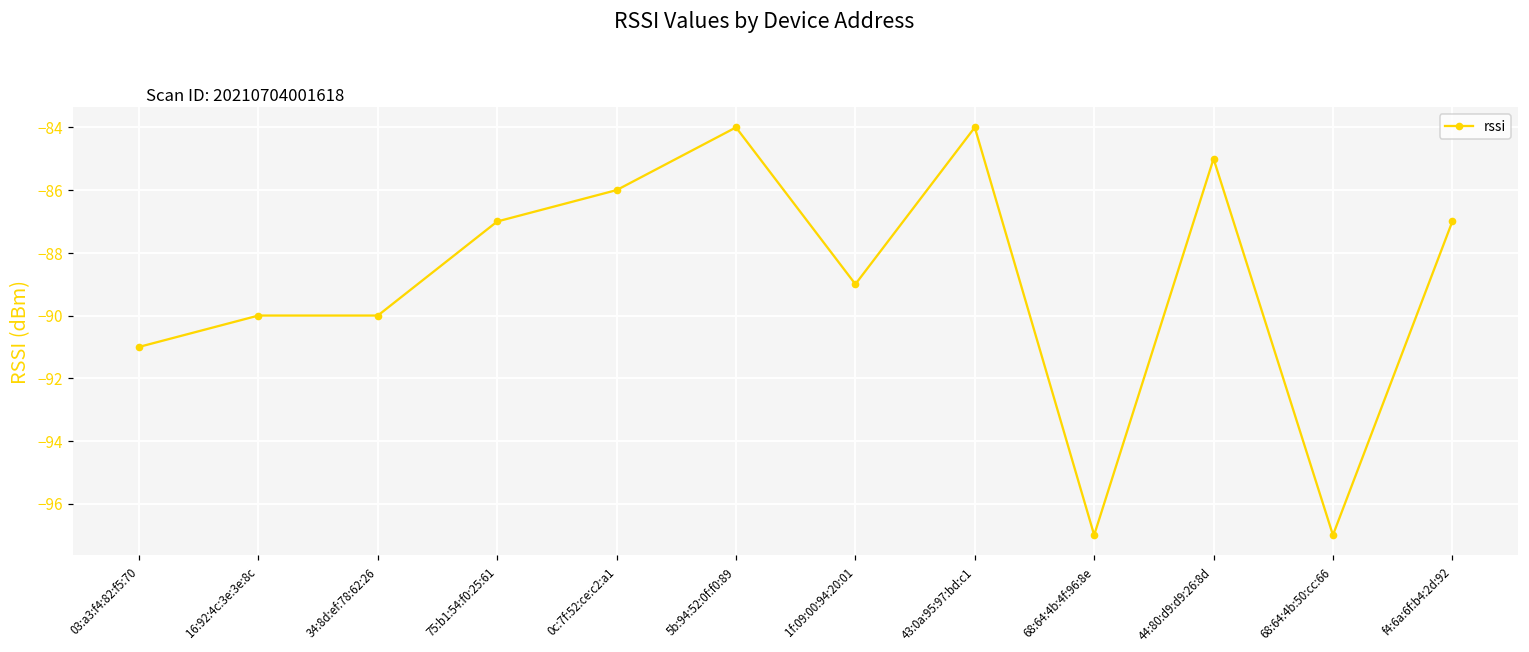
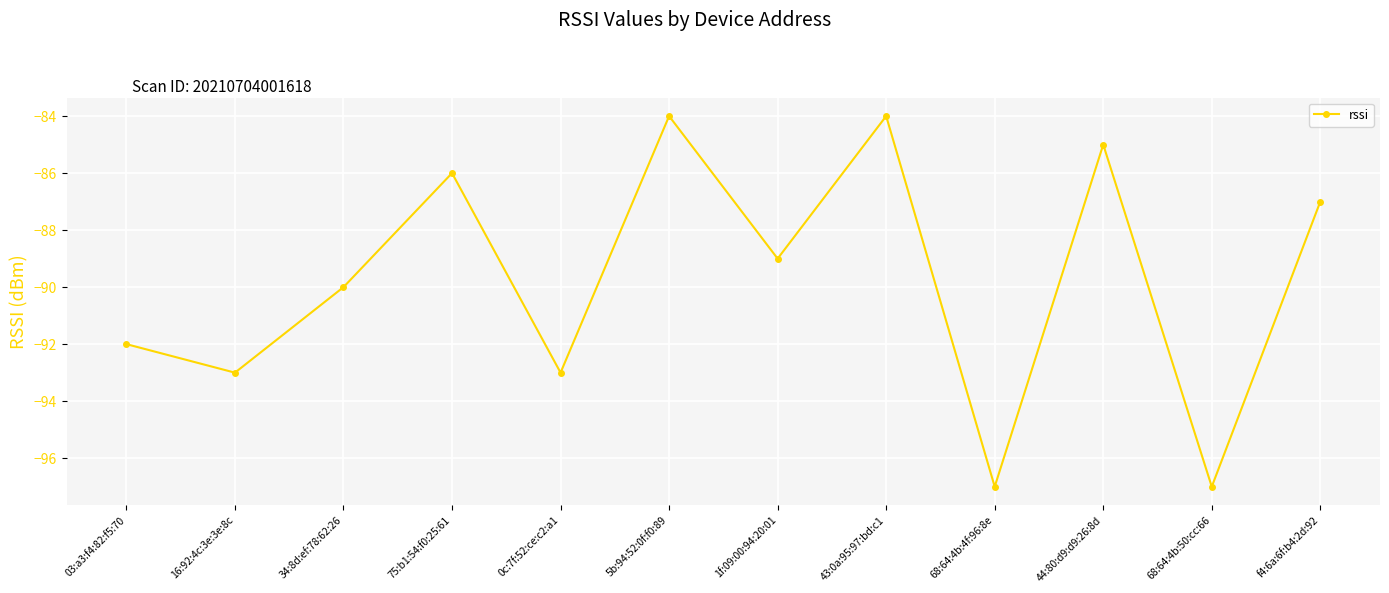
  {
-   "03:a3:f4:82:f5:70": -91,
-   "16:92:4c:3e:3e:8c": -90,
+   "03:a3:f4:82:f5:70": -92,
+   "16:92:4c:3e:3e:8c": -93,
    "34:8d:ef:78:62:26": -90,
-   "75:b1:54:f0:25:61": -87,
-   "0c:7f:52:ce:c2:a1": -86,
+   "75:b1:54:f0:25:61": -86,
+   "0c:7f:52:ce:c2:a1": -93,
    "5b:94:52:0f:f0:89": -84,
    "1f:09:00:94:20:01": -89,
    "43:0a:95:97:bd:c1": -84,
    "68:64:4b:4f:96:8e": -97,
    "44:80:d9:d9:26:8d": -85,
    "68:64:4b:50:cc:66": -97,
    "f4:6a:6f:b4:2d:92": -87
  }
